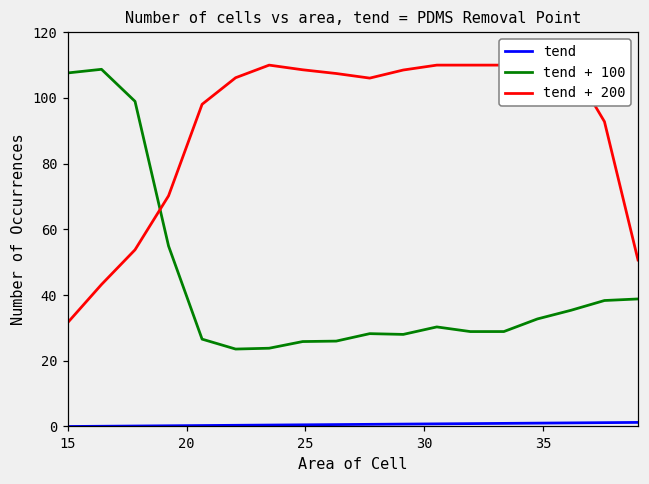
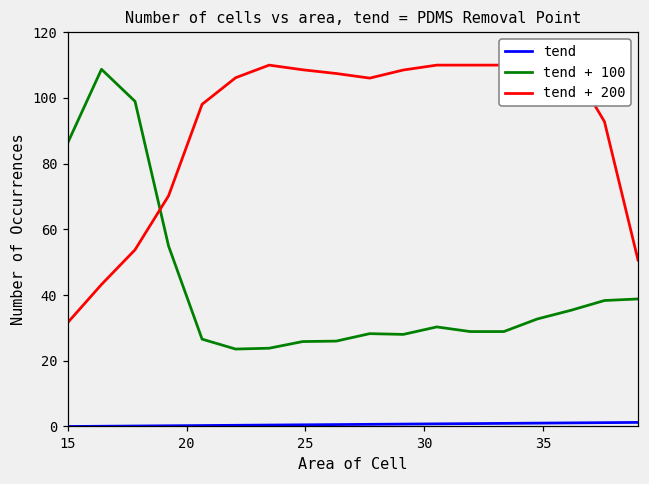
  {
    "tend": {
      "15": 0
    },
    "tend + 100": {
-     "15": 108
+     "15": 86
    },
    "tend + 200": {
      "15": 32
    }
  }
